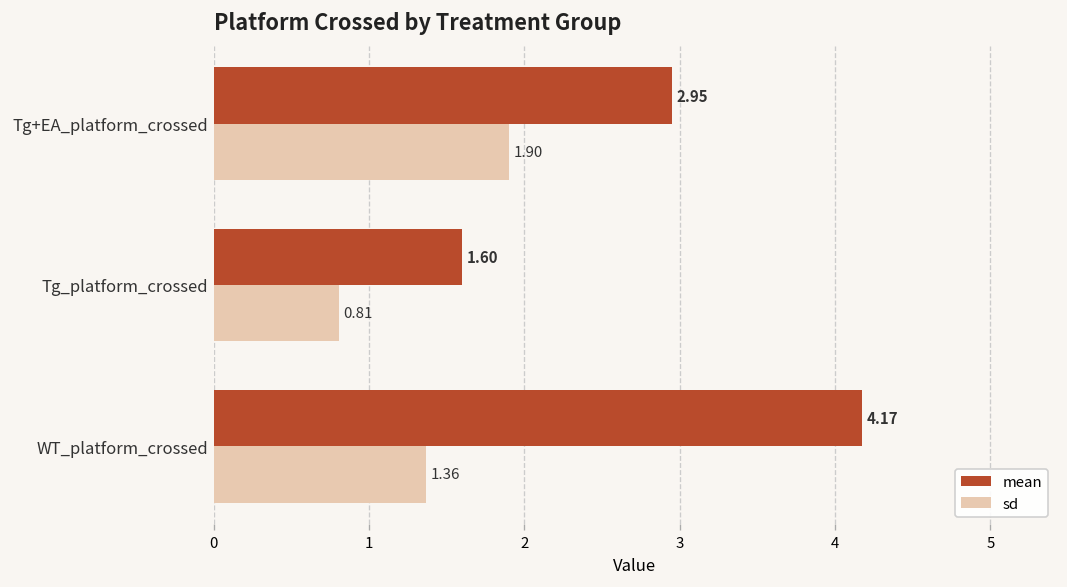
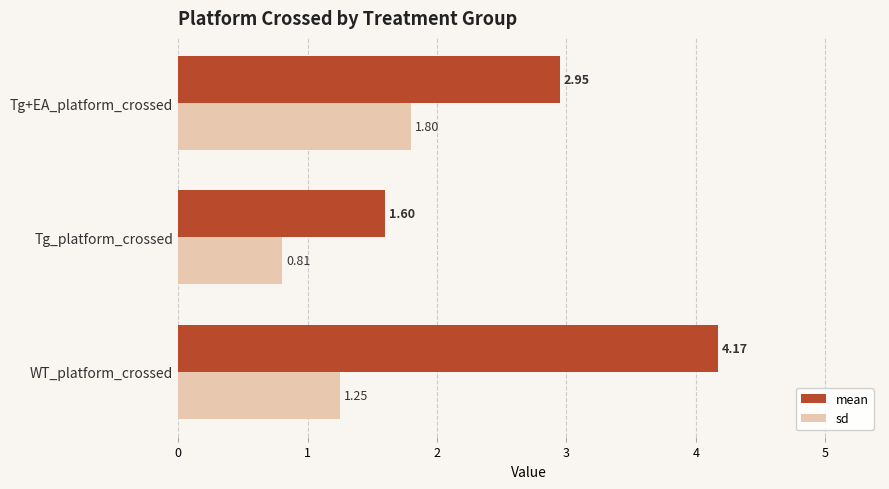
  {
    "mean": {
      "Tg+EA_platform_crossed": 2.95,
      "Tg_platform_crossed": 1.60,
      "WT_platform_crossed": 4.17
    },
    "sd": {
-     "Tg+EA_platform_crossed": 1.90,
+     "Tg+EA_platform_crossed": 1.80,
      "Tg_platform_crossed": 0.81,
-     "WT_platform_crossed": 1.36
+     "WT_platform_crossed": 1.25
    }
  }
